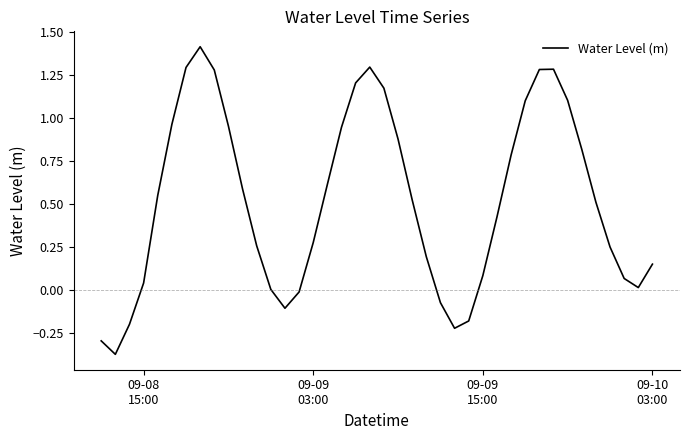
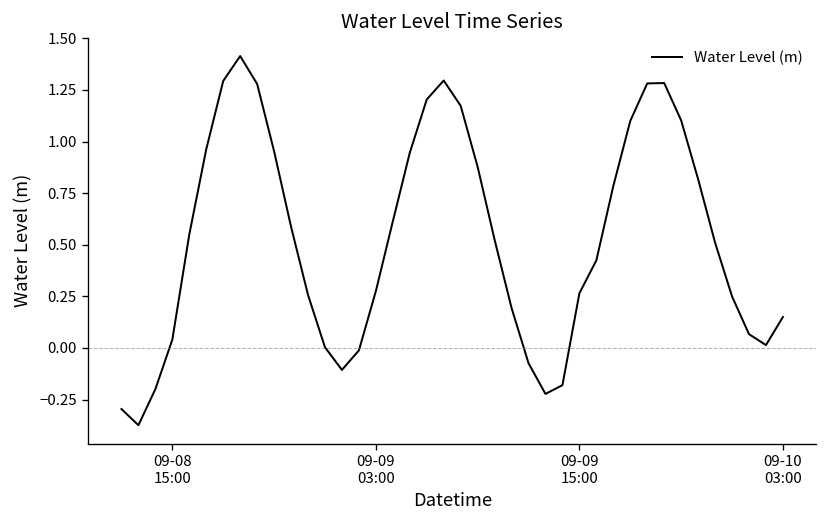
  {
    "09-08 15:00": 0.04,
    "09-09 03:00": 0.28,
-   "09-09 15:00": 0.08,
+   "09-09 15:00": 0.26,
    "09-10 03:00": 0.15
  }
